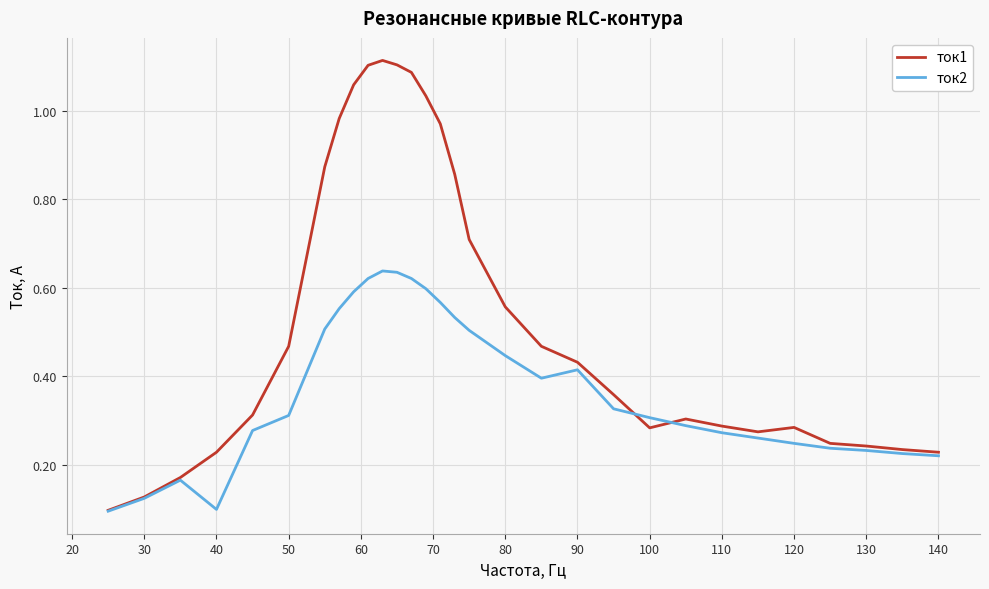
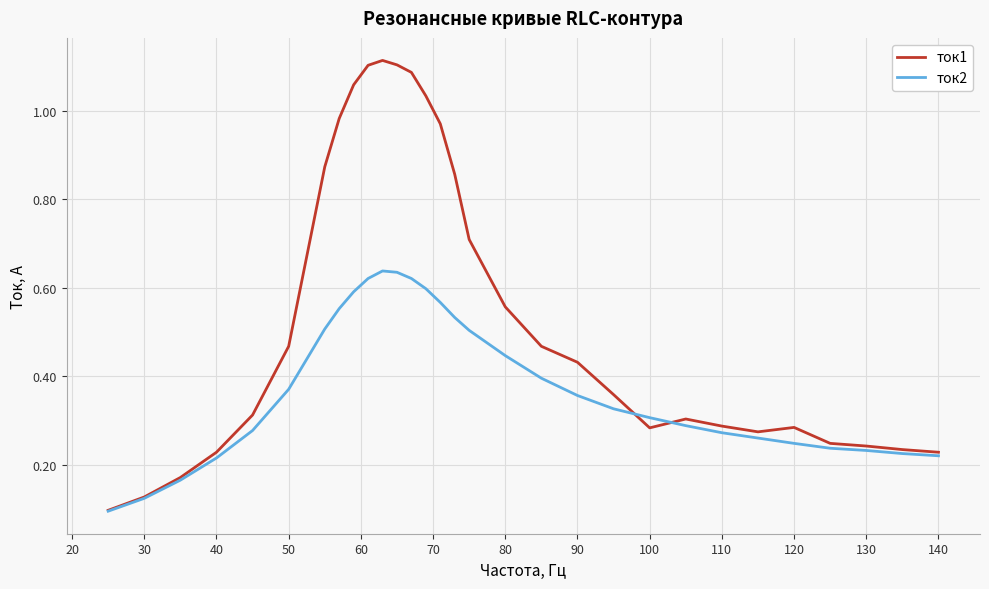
  {
    "ток1": {
      "40": 0.23,
      "50": 0.47,
      "80": 0.56,
      "90": 0.43,
      "100": 0.28,
      "110": 0.29,
      "120": 0.29,
      "130": 0.24,
      "140": 0.23
    },
    "ток2": {
-     "40": 0.10,
-     "50": 0.31,
+     "40": 0.22,
+     "50": 0.37,
      "80": 0.45,
-     "90": 0.42,
+     "90": 0.36,
      "100": 0.31,
      "110": 0.27,
      "120": 0.25,
      "130": 0.23,
      "140": 0.22
    }
  }
